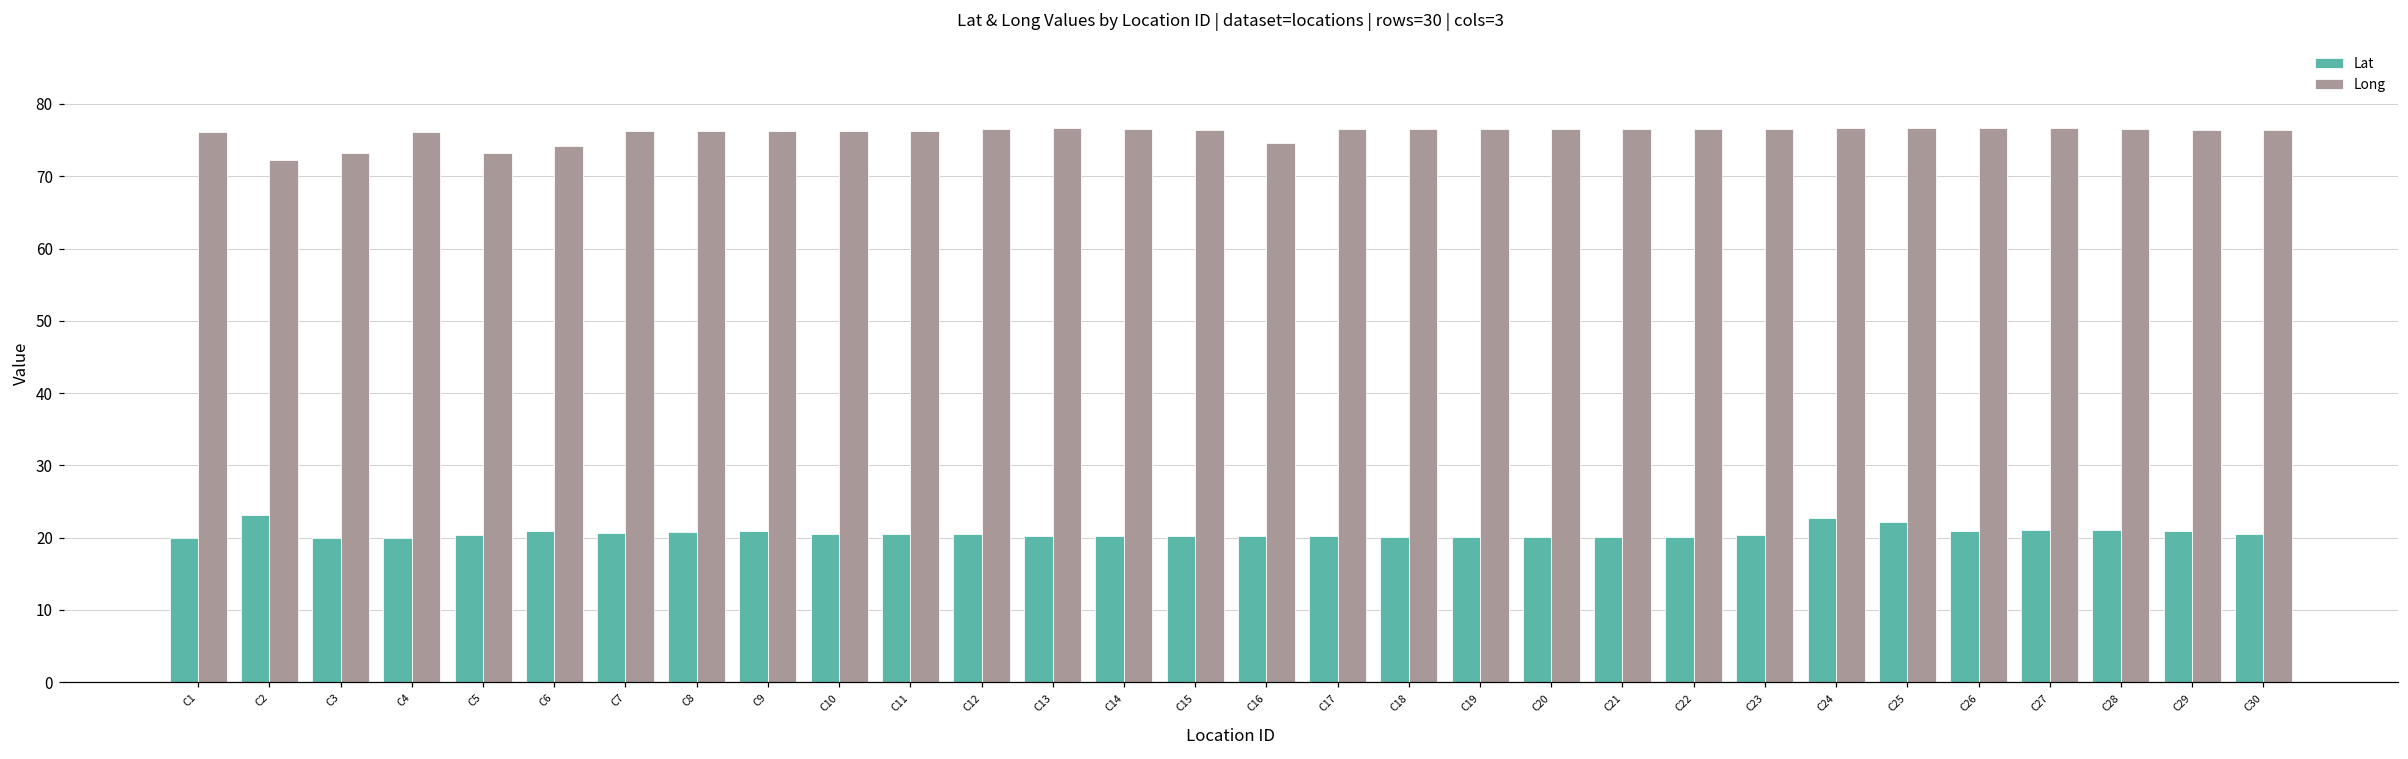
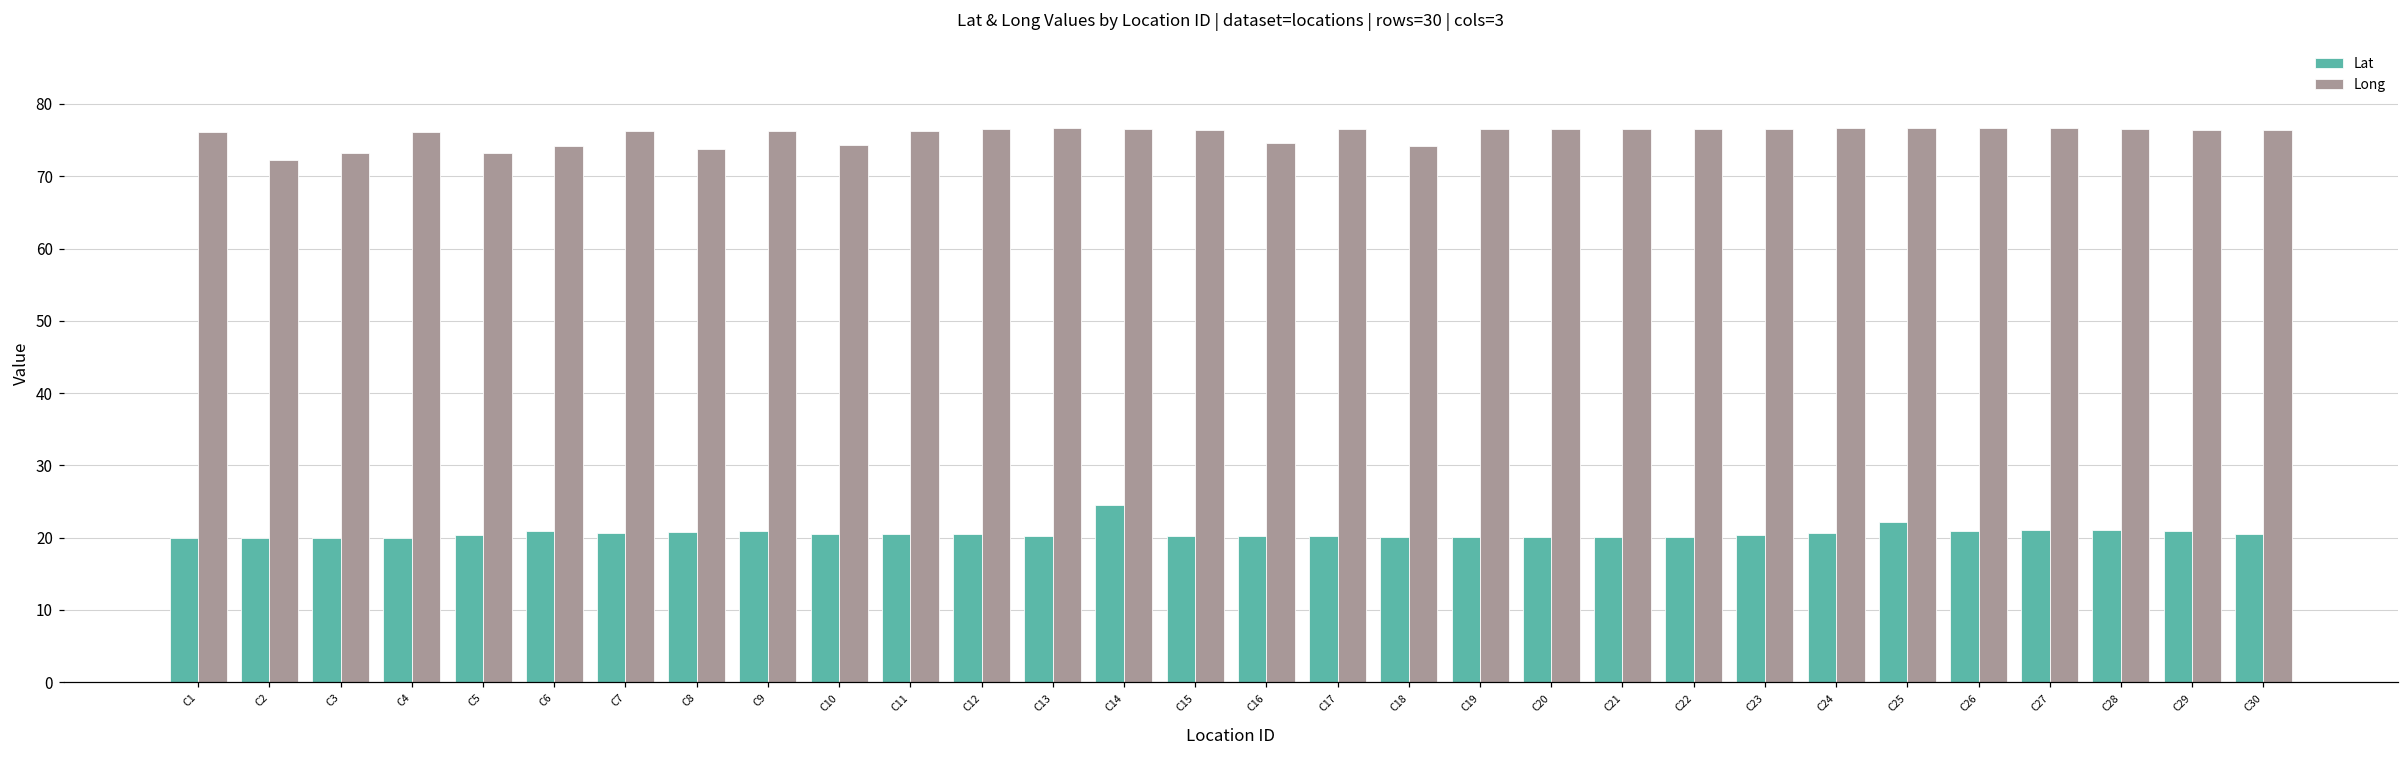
  {
    "Lat": {
      "C1": 20,
-     "C2": 23,
+     "C2": 20,
      "C3": 20,
      "C4": 20,
      "C5": 20,
      "C6": 21,
      "C7": 21,
      "C8": 21,
      "C9": 21,
      "C10": 20,
      "C11": 20,
      "C12": 20,
      "C13": 20,
-     "C14": 20,
+     "C14": 24,
      "C15": 20,
      "C16": 20,
      "C17": 20,
      "C18": 20,
      "C19": 20,
      "C20": 20,
      "C21": 20,
      "C22": 20,
      "C23": 20,
-     "C24": 23,
+     "C24": 21,
      "C25": 22,
      "C26": 21,
      "C27": 21,
      "C28": 21,
      "C29": 21,
      "C30": 20
    },
    "Long": {
      "C1": 76,
      "C2": 72,
      "C3": 73,
      "C4": 76,
      "C5": 73,
      "C6": 74,
      "C7": 76,
-     "C8": 76,
+     "C8": 74,
      "C9": 76,
-     "C10": 76,
+     "C10": 74,
      "C11": 76,
      "C12": 76,
      "C13": 77,
      "C14": 77,
      "C15": 76,
      "C16": 75,
      "C17": 77,
-     "C18": 77,
+     "C18": 74,
      "C19": 77,
      "C20": 77,
      "C21": 77,
      "C22": 77,
      "C23": 77,
      "C24": 77,
      "C25": 77,
      "C26": 77,
      "C27": 77,
      "C28": 77,
      "C29": 76,
      "C30": 76
    }
  }
